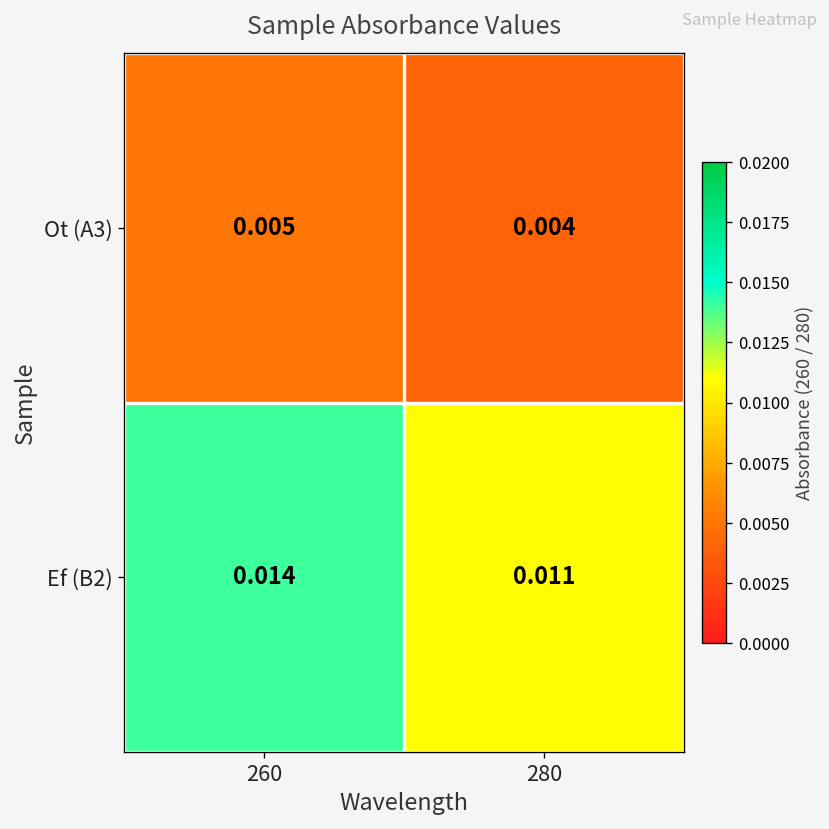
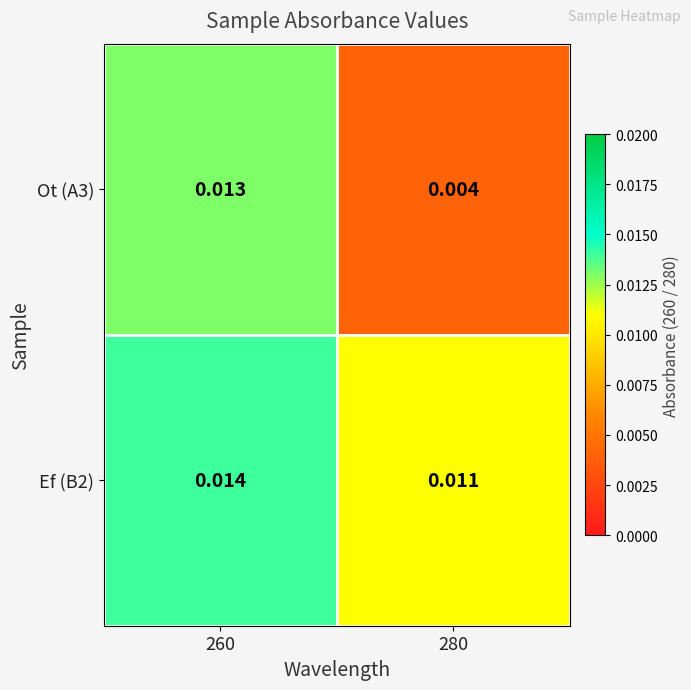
  {
    "Ot (A3)": {
-     "260": 0.005,
+     "260": 0.013,
      "280": 0.004
    },
    "Ef (B2)": {
      "260": 0.014,
      "280": 0.011
    }
  }
